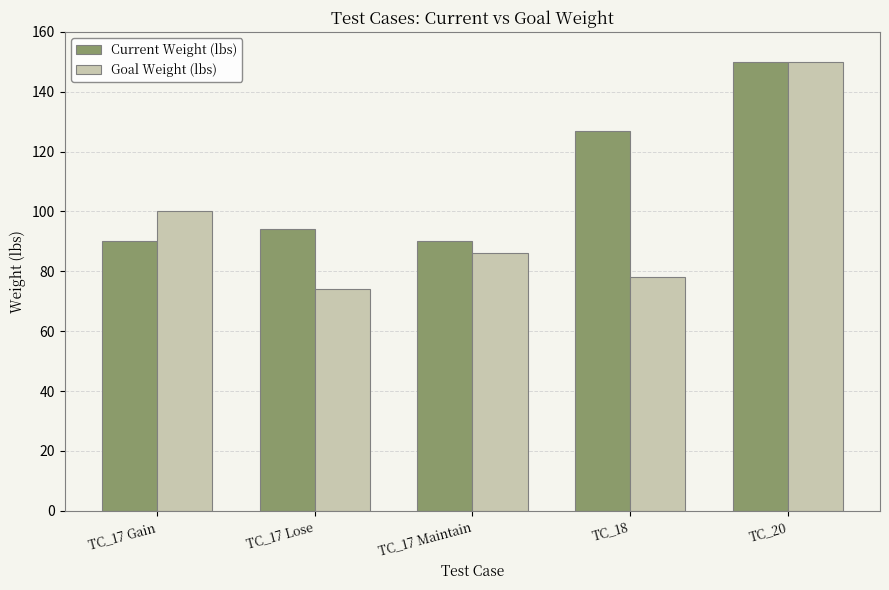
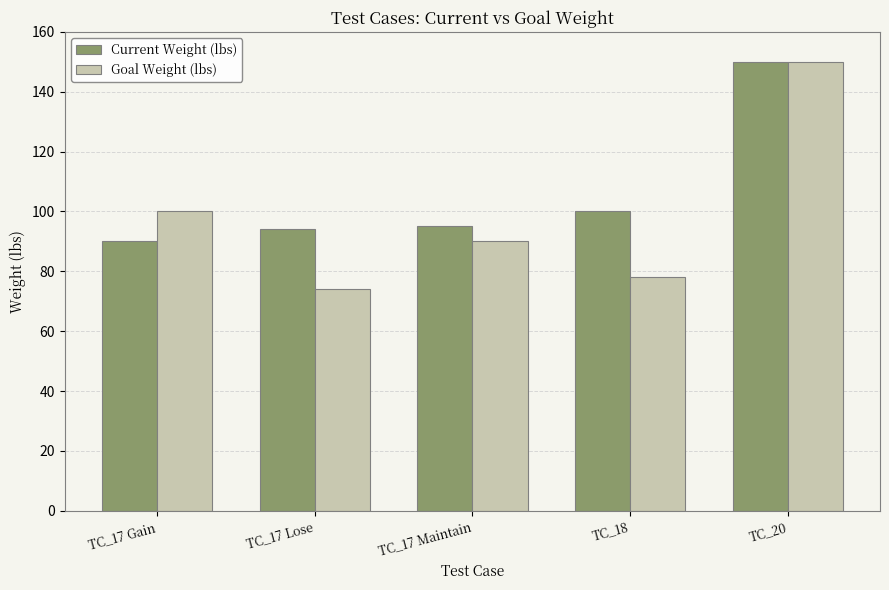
  {
    "Current Weight (lbs)": {
      "TC_17 Gain": 90,
      "TC_17 Lose": 94,
-     "TC_17 Maintain": 90,
-     "TC_18": 127,
+     "TC_17 Maintain": 95,
+     "TC_18": 100,
      "TC_20": 150
    },
    "Goal Weight (lbs)": {
      "TC_17 Gain": 100,
      "TC_17 Lose": 74,
-     "TC_17 Maintain": 86,
+     "TC_17 Maintain": 90,
      "TC_18": 78,
      "TC_20": 150
    }
  }
